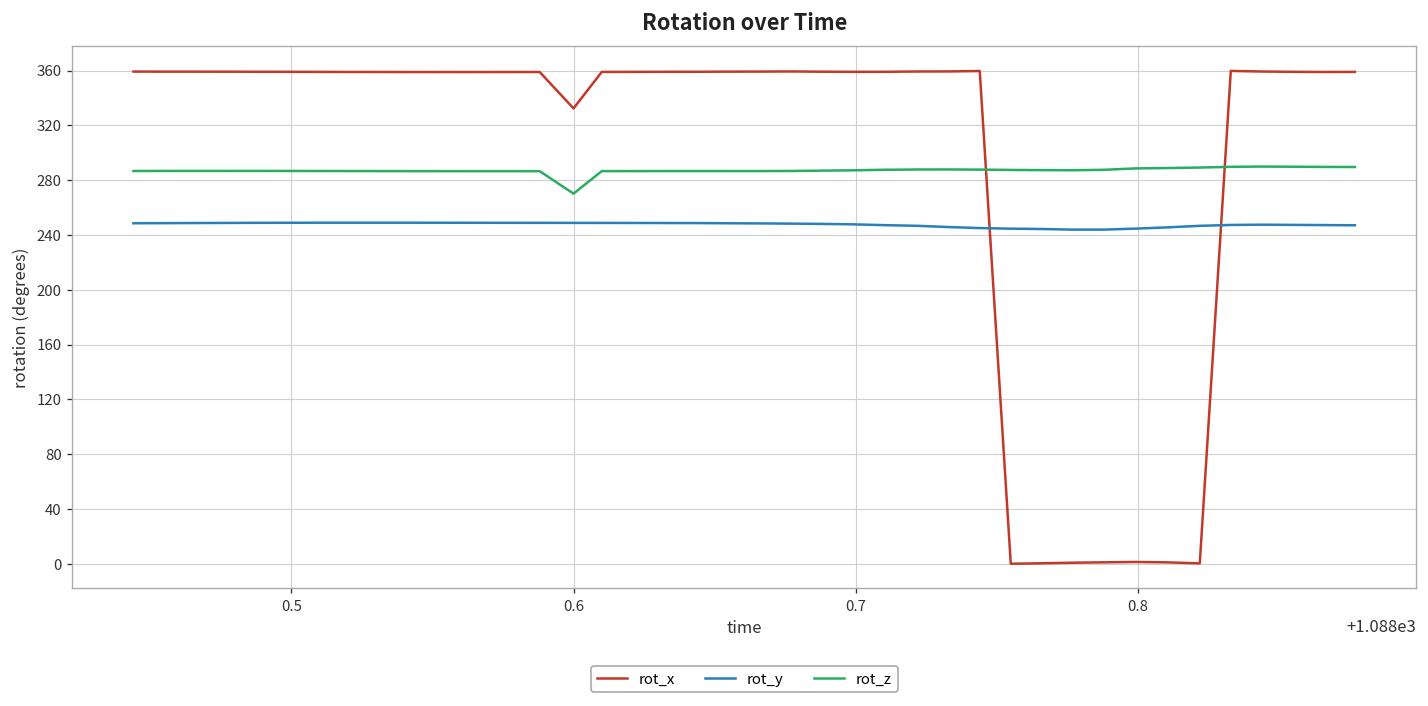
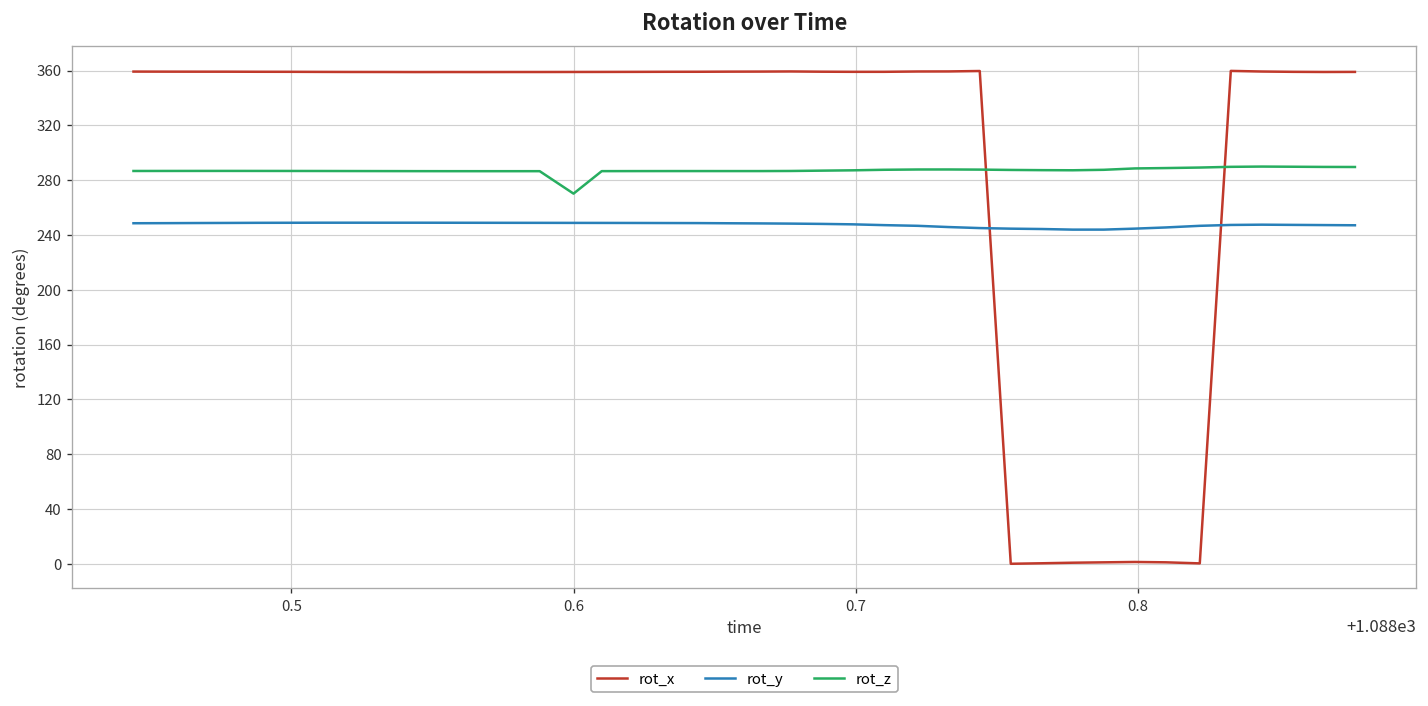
  {
    "rot_x": {
-     "0.6": 332
+     "0.6": 359
    },
    "rot_y": {
      "0.6": 249
    },
    "rot_z": {
      "0.6": 270
    }
  }
